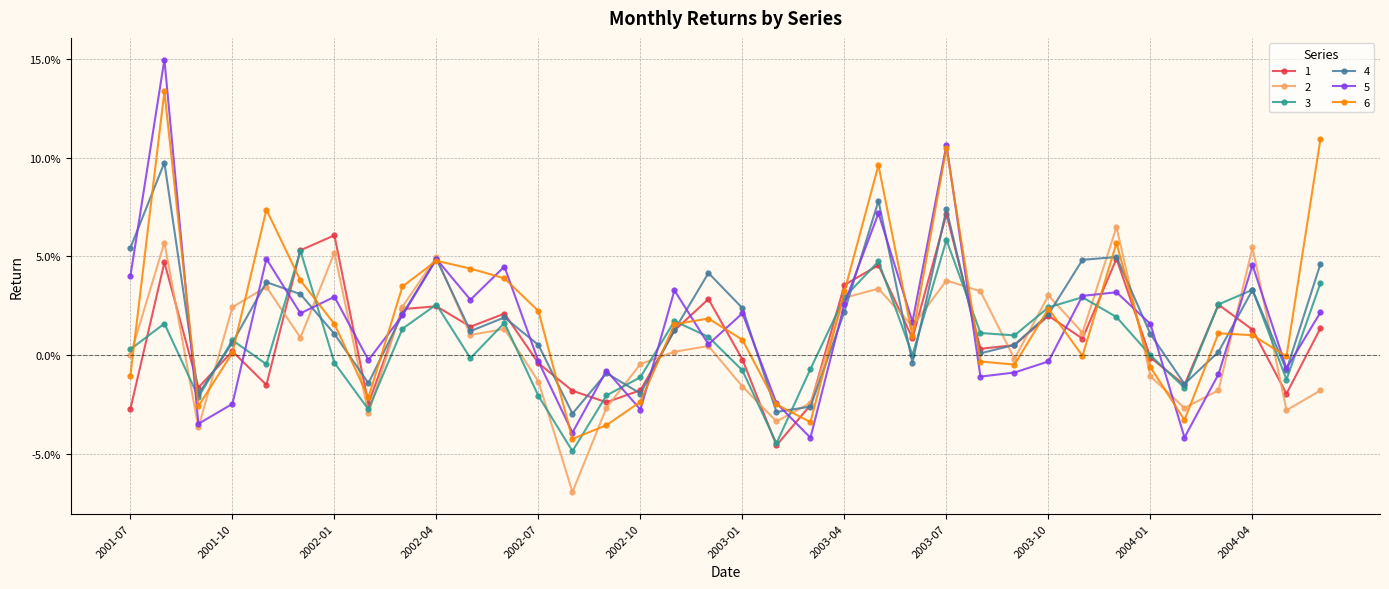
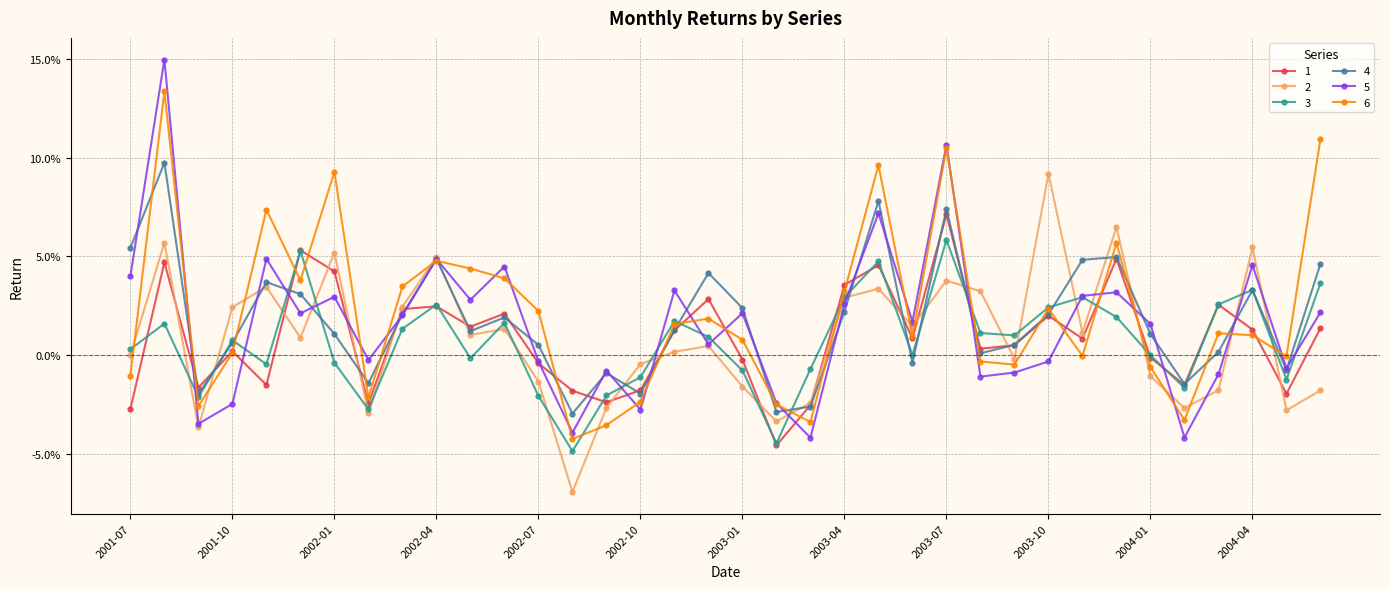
  {
    "1": {
      "2001-07": "-2.7%",
-     "2002-01": "6.1%",
+     "2002-01": "4.2%",
      "2002-10": "-1.8%",
      "2003-01": "-0.2%",
      "2003-04": "3.6%",
      "2003-07": "7.1%",
      "2004-04": "1.3%"
    },
    "2": {
      "2001-07": "0.0%",
      "2001-10": "2.4%",
      "2002-01": "5.2%",
      "2002-07": "-1.3%",
      "2002-10": "-0.5%",
      "2003-01": "-1.6%",
      "2003-07": "3.8%",
-     "2003-10": "3.0%",
+     "2003-10": "9.2%",
      "2004-01": "-1.1%",
      "2004-04": "5.5%"
    },
    "5": {
      "2001-07": "4.0%",
      "2001-10": "-2.5%",
      "2002-01": "2.9%",
      "2002-10": "-2.8%",
      "2003-01": "2.1%",
      "2003-04": "2.6%",
      "2003-07": "10.6%",
      "2003-10": "-0.3%",
      "2004-01": "1.6%",
      "2004-04": "4.6%"
    },
    "6": {
      "2001-07": "-1.0%",
-     "2002-01": "1.6%",
+     "2002-01": "9.3%",
      "2002-07": "2.2%",
      "2002-10": "-2.4%",
      "2003-01": "0.8%",
      "2003-04": "3.2%",
      "2003-07": "10.5%",
      "2004-01": "-0.6%",
      "2004-04": "1.0%"
    }
  }
